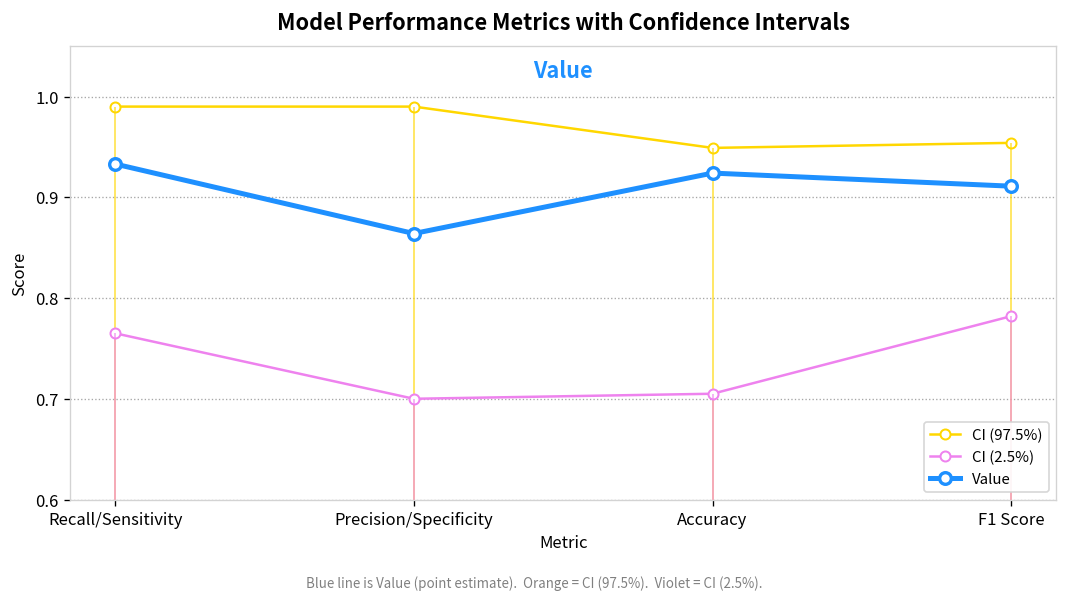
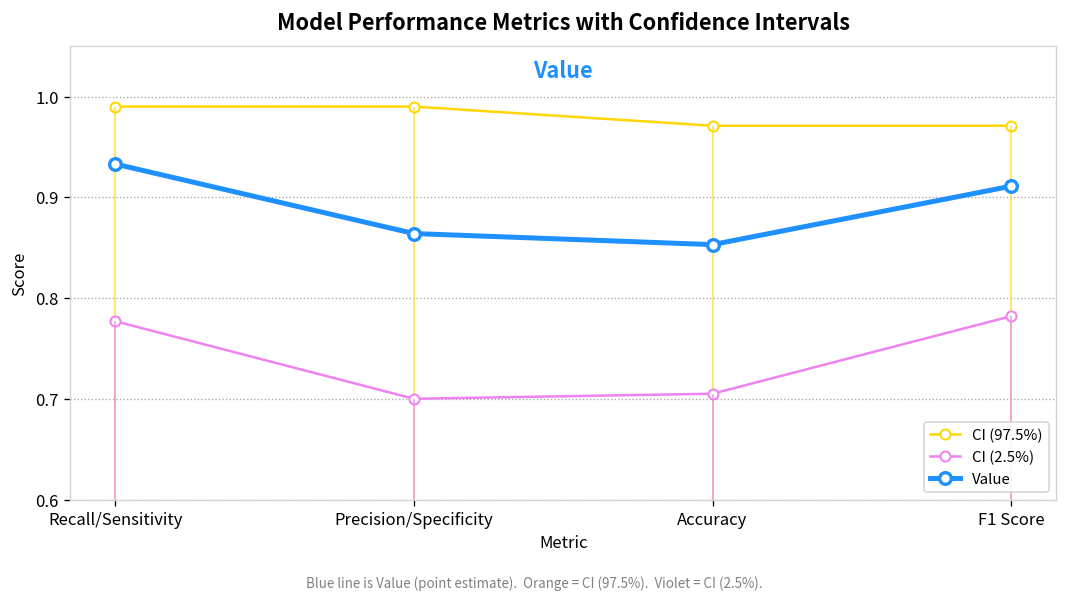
  {
    "CI (97.5%)": {
      "Recall/Sensitivity": 0.99,
      "Precision/Specificity": 0.99,
-     "Accuracy": 0.95,
-     "F1 Score": 0.95
+     "Accuracy": 0.97,
+     "F1 Score": 0.97
    },
    "CI (2.5%)": {
-     "Recall/Sensitivity": 0.77,
+     "Recall/Sensitivity": 0.78,
      "Precision/Specificity": 0.70,
      "Accuracy": 0.71,
      "F1 Score": 0.78
    },
    "Value": {
      "Recall/Sensitivity": 0.93,
      "Precision/Specificity": 0.86,
-     "Accuracy": 0.92,
+     "Accuracy": 0.85,
      "F1 Score": 0.91
    }
  }
